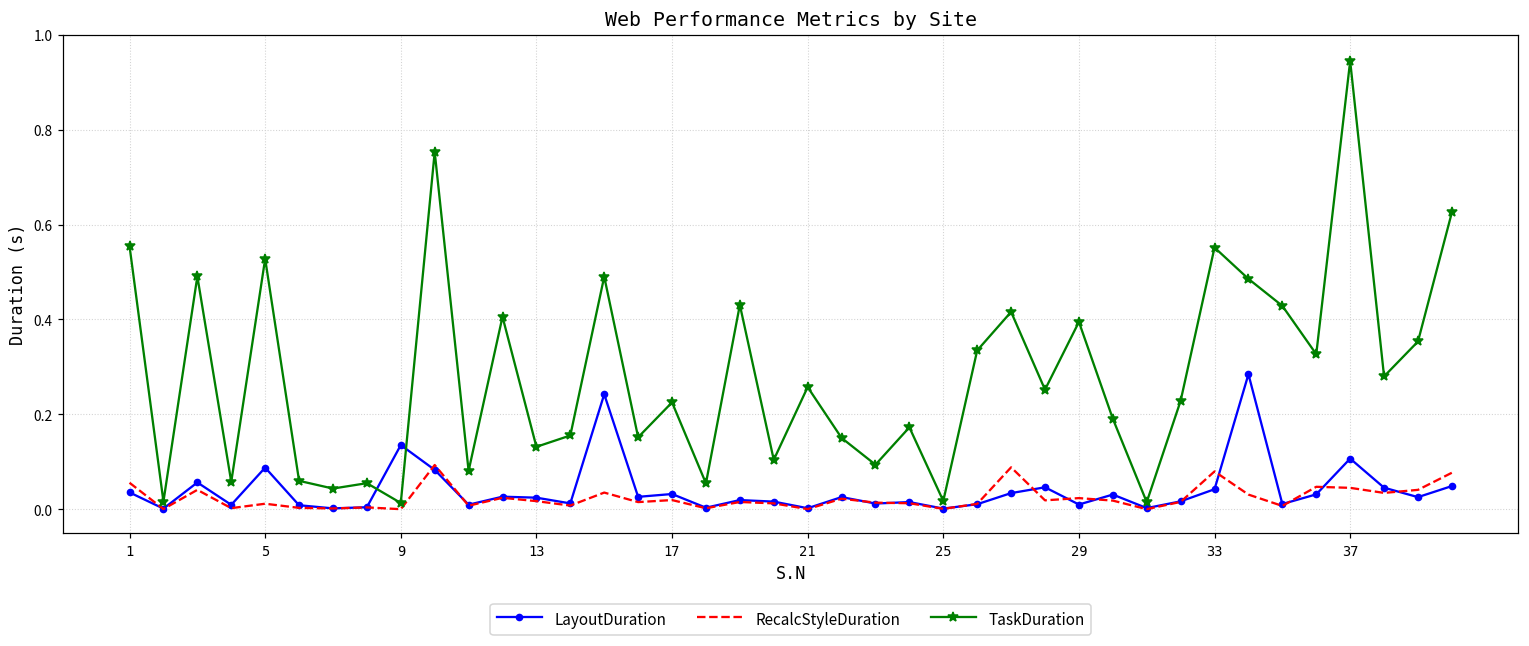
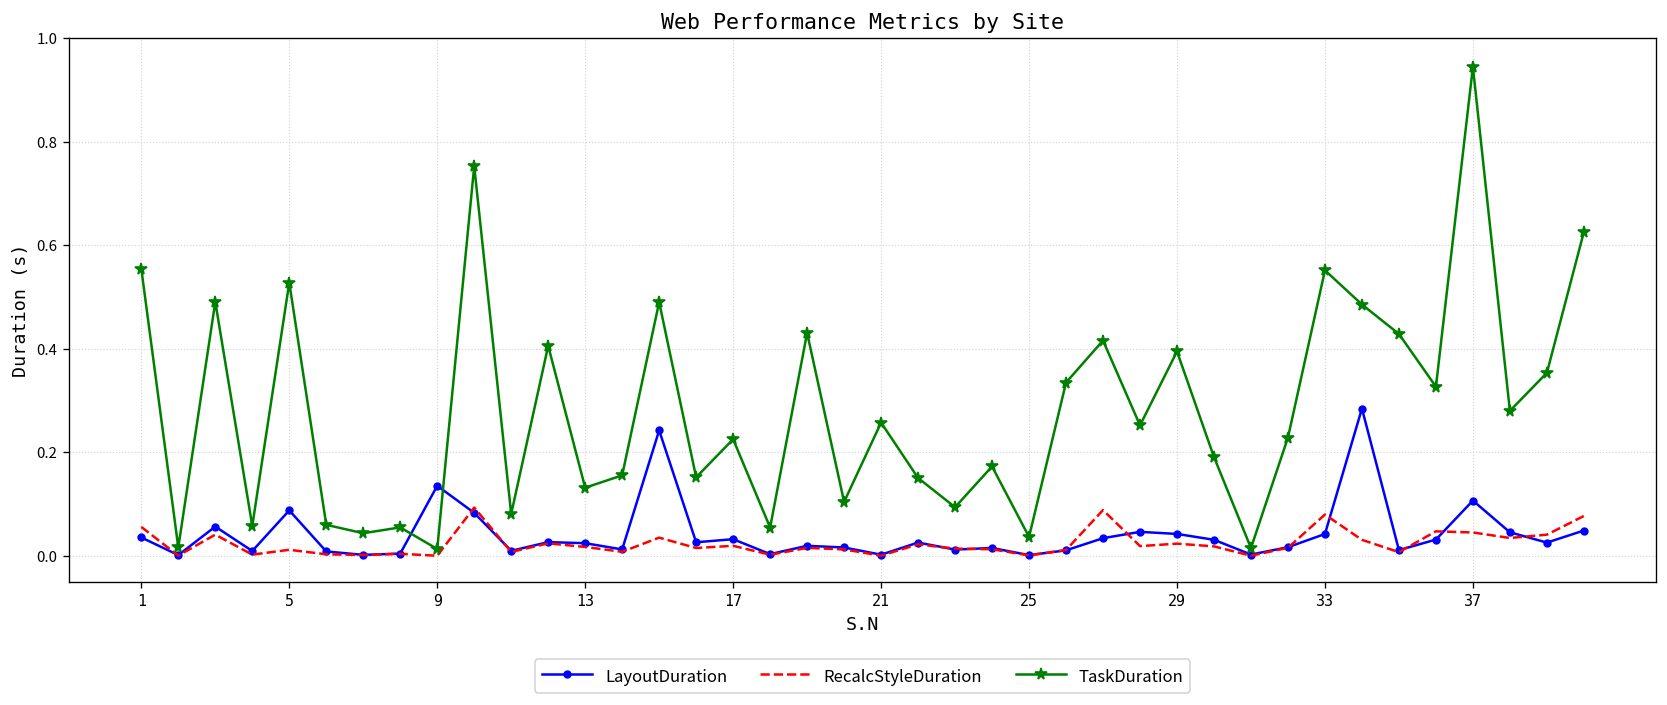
  {
    "LayoutDuration": {
      "1": 0.04,
      "5": 0.09,
      "9": 0.14,
      "13": 0.02,
      "17": 0.03,
-     "29": 0.01,
+     "29": 0.04,
      "33": 0.04,
      "37": 0.11
    },
    "RecalcStyleDuration": {
      "1": 0.06,
      "5": 0.01,
      "9": 0.00,
      "13": 0.02,
      "17": 0.02,
      "29": 0.02,
      "33": 0.08,
      "37": 0.05
    },
    "TaskDuration": {
      "1": 0.55,
      "5": 0.53,
      "9": 0.01,
      "13": 0.13,
      "17": 0.23,
      "21": 0.26,
-     "25": 0.02,
+     "25": 0.04,
      "29": 0.39,
      "33": 0.55,
      "37": 0.94
    }
  }
